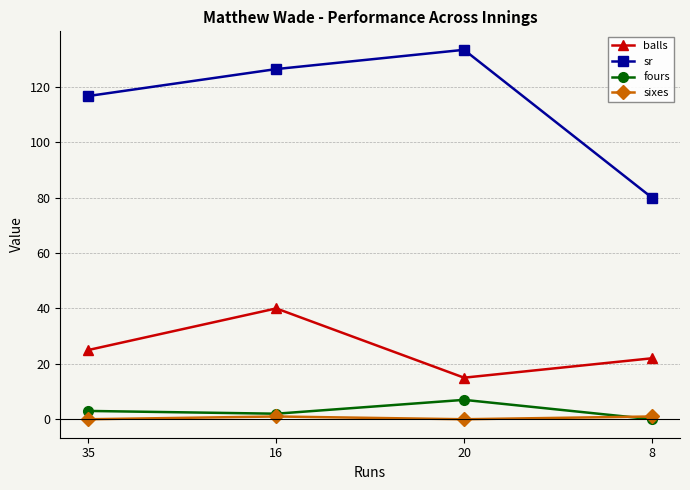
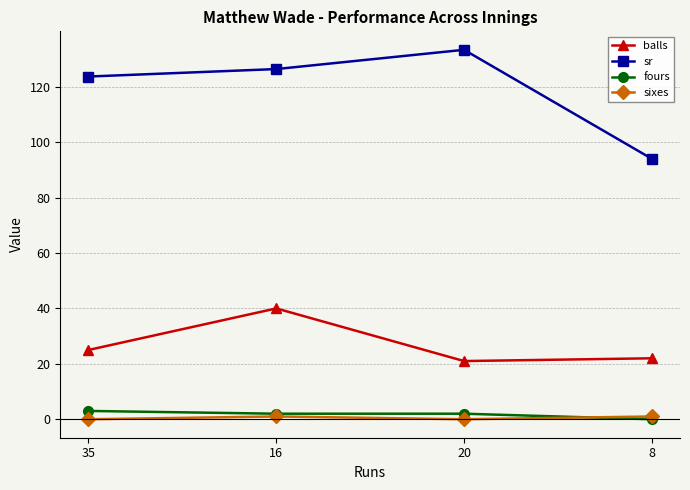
  {
    "balls": {
      "35": 25,
      "16": 40,
-     "20": 15,
+     "20": 21,
      "8": 22
    },
    "sr": {
-     "35": 117,
+     "35": 124,
      "16": 126,
      "20": 133,
-     "8": 80
+     "8": 94
    },
    "fours": {
      "35": 3,
      "16": 2,
-     "20": 7,
+     "20": 2,
      "8": 0
    },
    "sixes": {
      "35": 0,
      "16": 1,
      "20": 0,
      "8": 1
    }
  }
